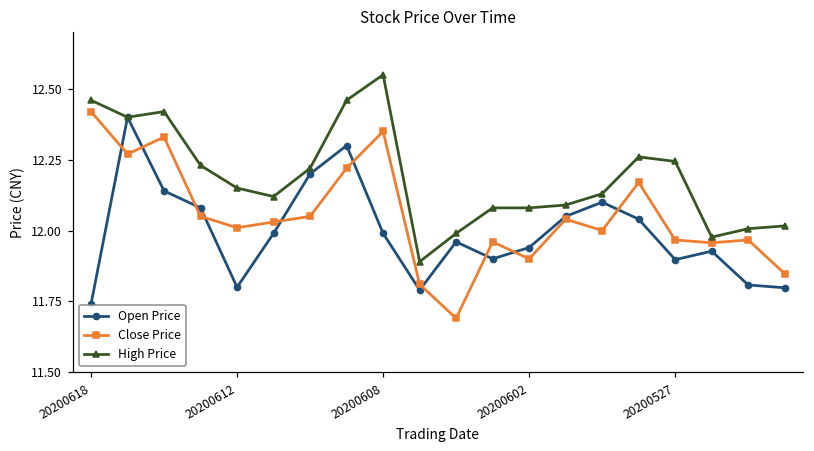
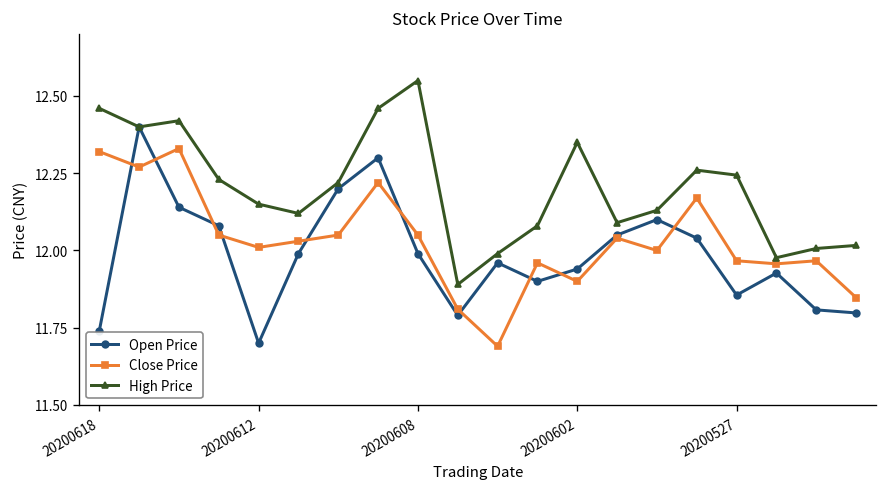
  {
    "Open Price": {
      "20200618": 11.74,
-     "20200612": 11.8,
+     "20200612": 11.7,
      "20200608": 11.99,
      "20200602": 11.94,
-     "20200527": 11.90
+     "20200527": 11.86
    },
    "Close Price": {
-     "20200618": 12.42,
+     "20200618": 12.32,
      "20200612": 12.01,
-     "20200608": 12.35,
+     "20200608": 12.05,
      "20200602": 11.90,
      "20200527": 11.97
    },
    "High Price": {
      "20200618": 12.46,
      "20200612": 12.15,
      "20200608": 12.55,
-     "20200602": 12.08,
+     "20200602": 12.35,
      "20200527": 12.24
    }
  }
